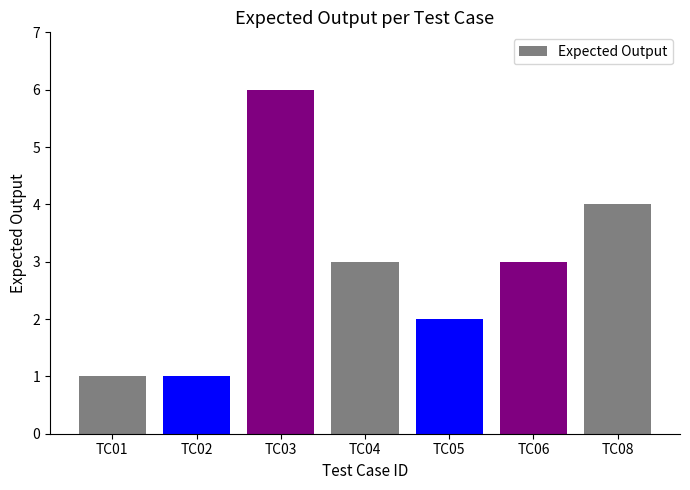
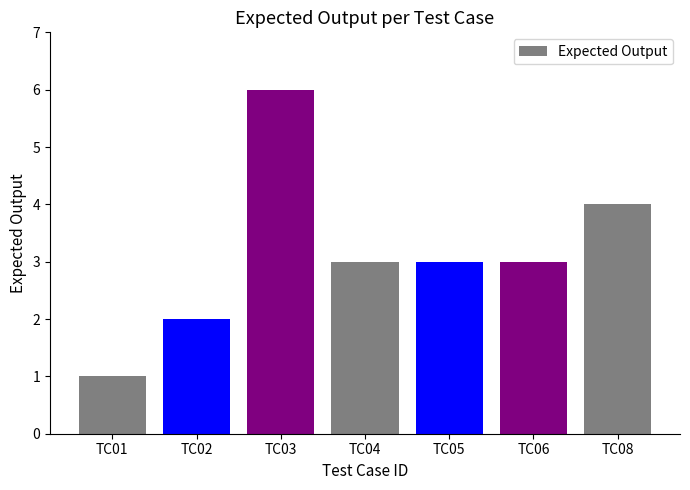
  {
    "TC01": 1,
-   "TC02": 1,
+   "TC02": 2,
    "TC03": 6,
    "TC04": 3,
-   "TC05": 2,
+   "TC05": 3,
    "TC06": 3,
    "TC08": 4
  }
